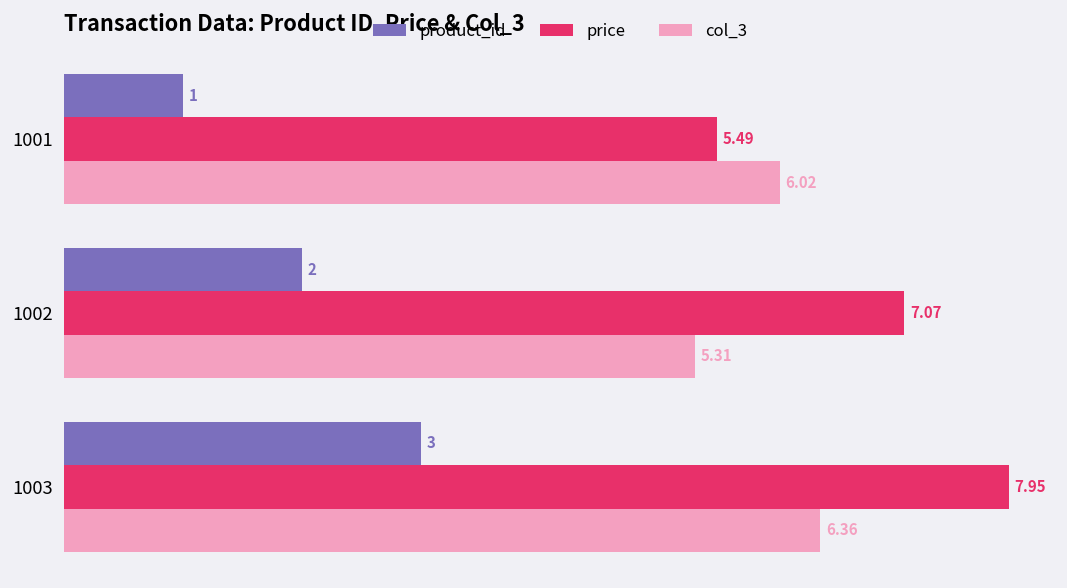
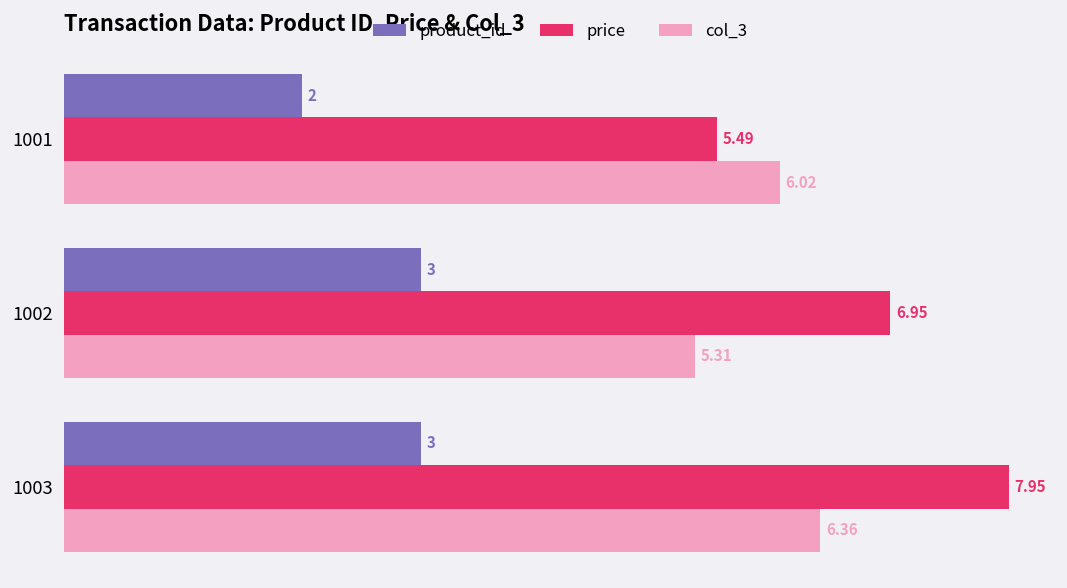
  {
    "product_id": {
-     "1001": 1,
-     "1002": 2,
+     "1001": 2,
+     "1002": 3,
      "1003": 3
    },
    "price": {
      "1001": 5.49,
-     "1002": 7.07,
+     "1002": 6.95,
      "1003": 7.95
    },
    "col_3": {
      "1001": 6.02,
      "1002": 5.31,
      "1003": 6.36
    }
  }
